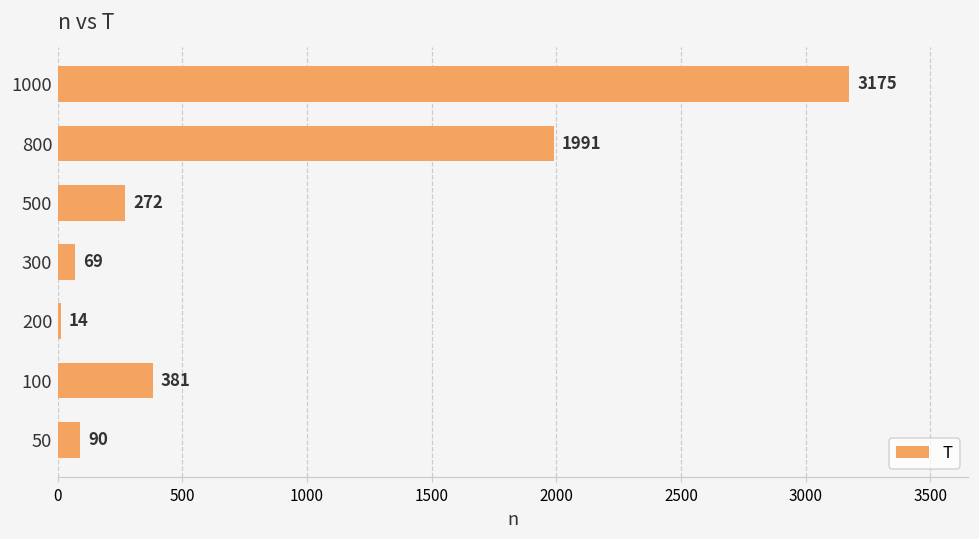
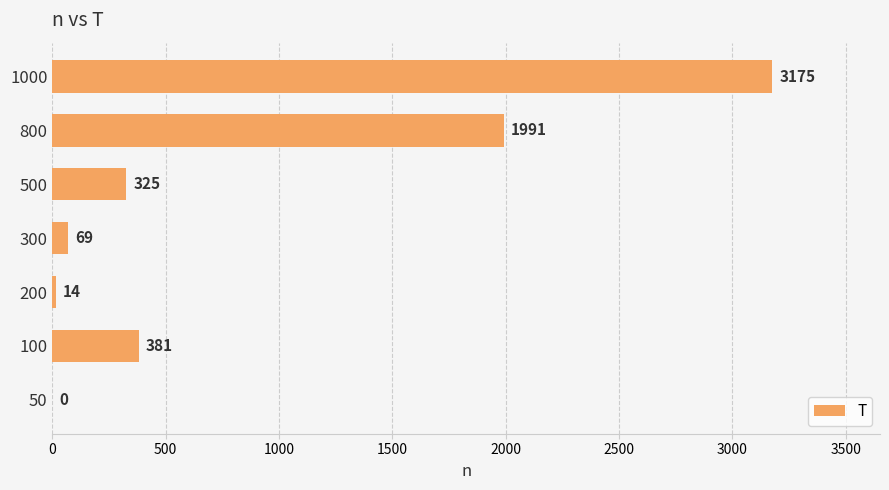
  {
    "1000": 3175,
    "800": 1991,
-   "500": 272,
+   "500": 325,
    "300": 69,
    "200": 14,
    "100": 381,
-   "50": 90
+   "50": 0
  }
